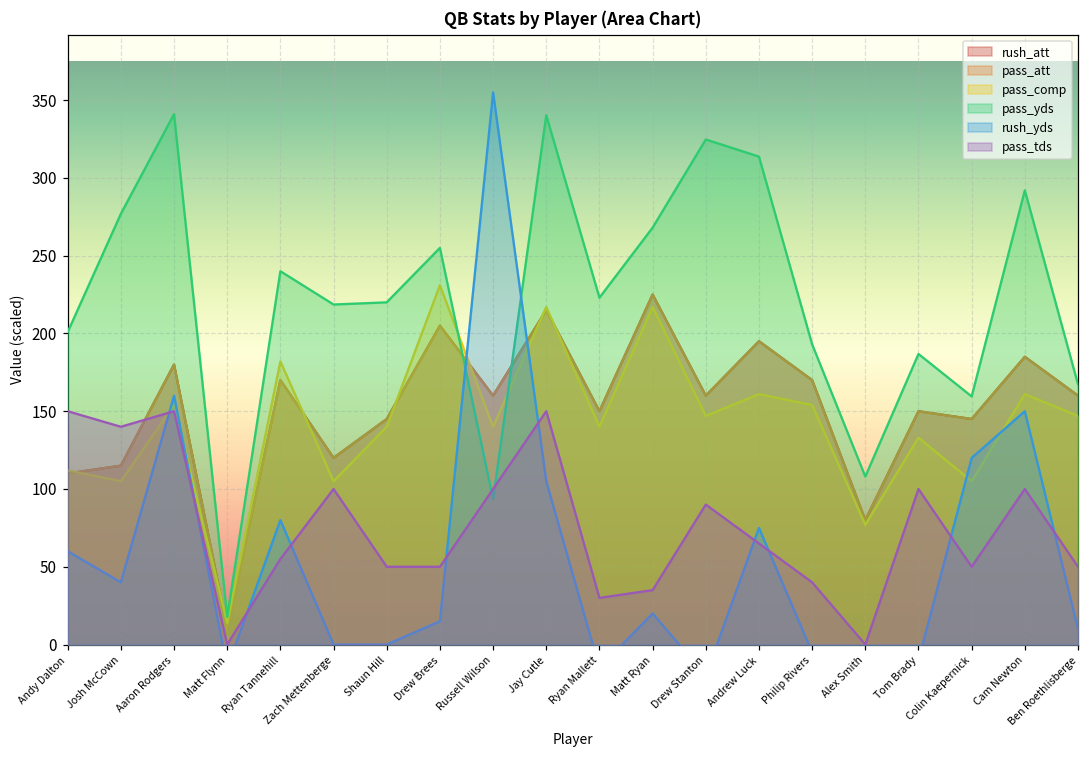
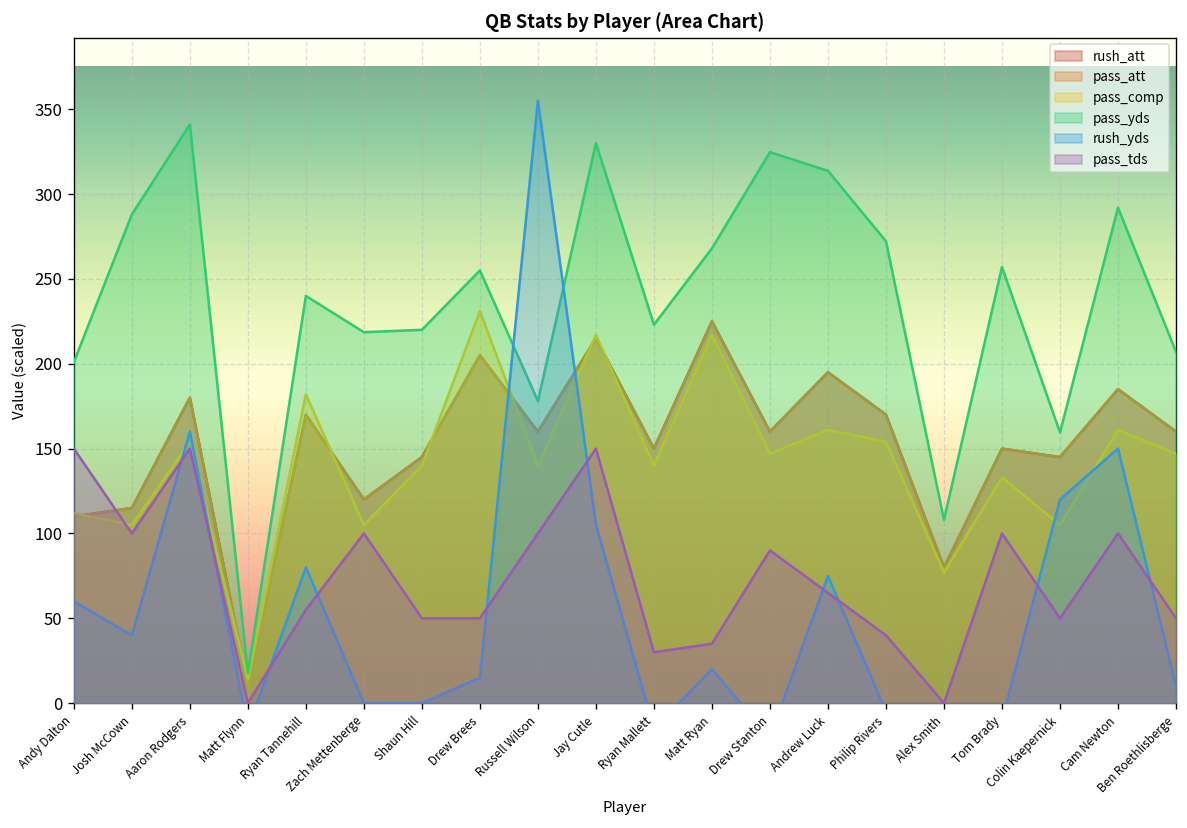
  {
    "pass_yds": {
      "Andy Dalton": 201,
-     "Josh McCown": 277,
+     "Josh McCown": 288,
      "Aaron Rodgers": 341,
      "Matt Flynn": 18,
      "Ryan Tannehill": 240,
      "Zach Mettenberge": 219,
      "Shaun Hill": 220,
      "Drew Brees": 255,
-     "Russell Wilson": 93,
-     "Jay Cutle": 340,
+     "Russell Wilson": 178,
+     "Jay Cutle": 330,
      "Ryan Mallett": 223,
      "Matt Ryan": 268,
      "Drew Stanton": 325,
      "Andrew Luck": 314,
-     "Philip Rivers": 193,
+     "Philip Rivers": 272,
      "Alex Smith": 108,
-     "Tom Brady": 187,
+     "Tom Brady": 257,
      "Colin Kaepernick": 160,
      "Cam Newton": 292,
-     "Ben Roethlisberge": 167
+     "Ben Roethlisberge": 207
    },
    "pass_tds": {
      "Andy Dalton": 150,
-     "Josh McCown": 140,
+     "Josh McCown": 100,
      "Aaron Rodgers": 150,
      "Ryan Tannehill": 55,
      "Zach Mettenberge": 100,
      "Shaun Hill": 50,
      "Drew Brees": 50,
      "Russell Wilson": 100,
      "Jay Cutle": 150,
      "Ryan Mallett": 30,
      "Matt Ryan": 35,
      "Drew Stanton": 90,
      "Andrew Luck": 65,
      "Philip Rivers": 40,
      "Tom Brady": 100,
      "Colin Kaepernick": 50,
      "Cam Newton": 100,
      "Ben Roethlisberge": 50
    }
  }
